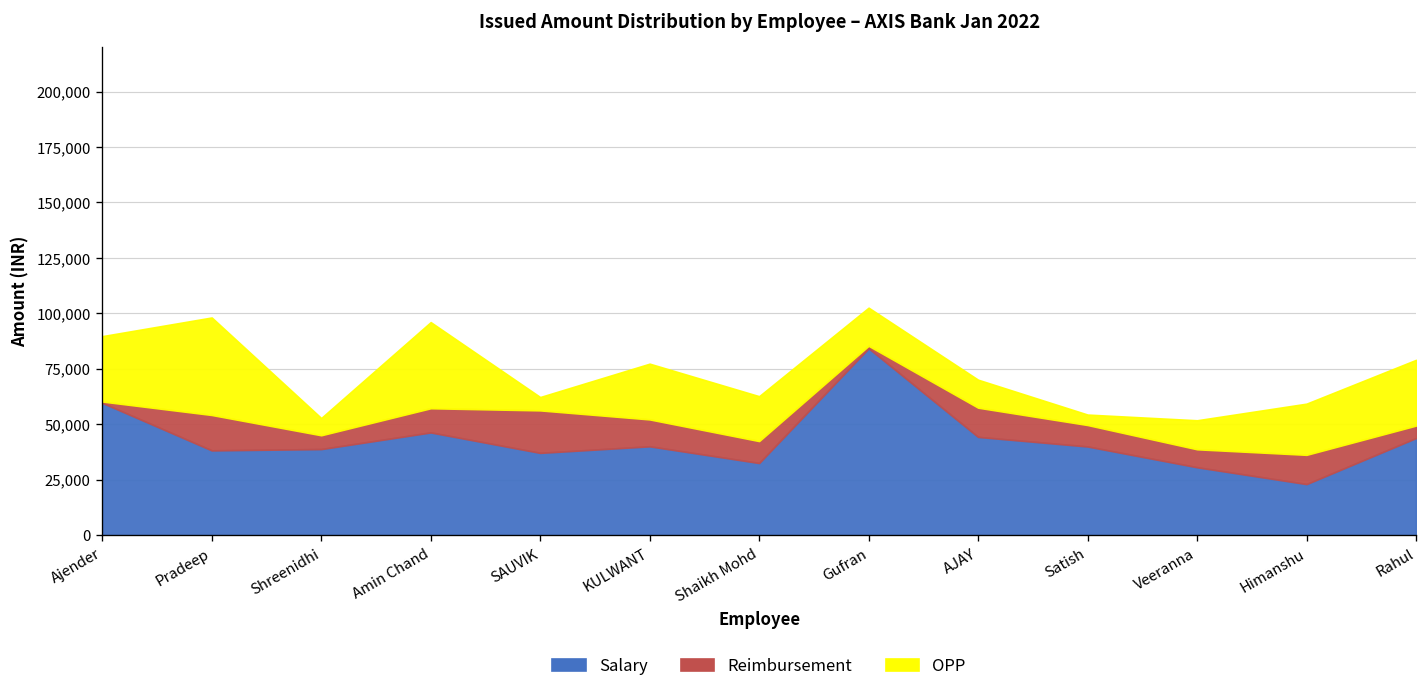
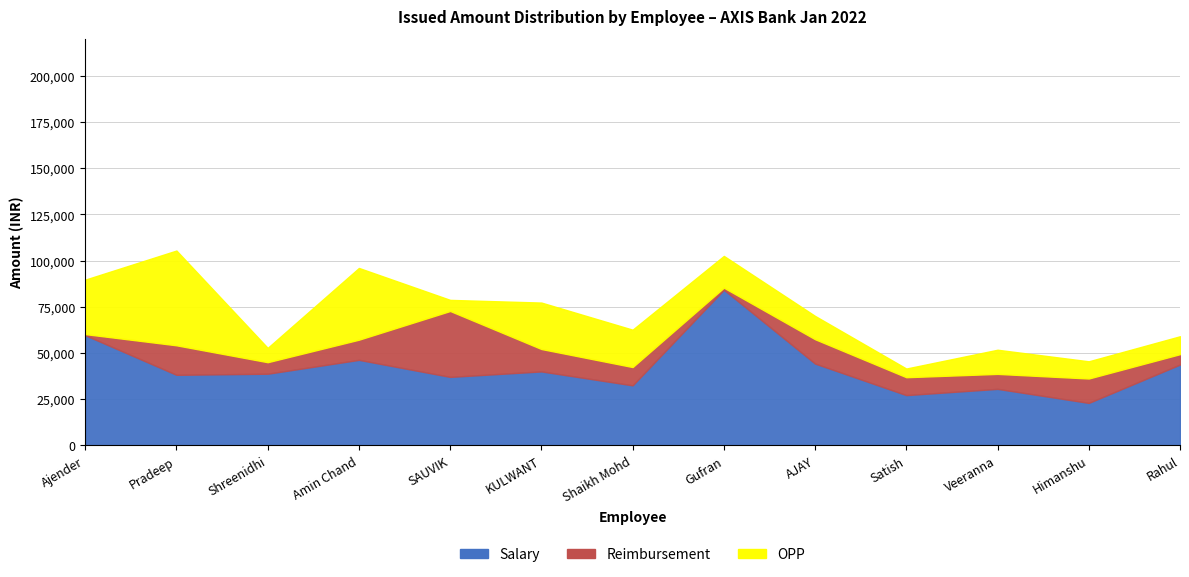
  {
    "Salary": {
      "Pradeep": "38,000",
      "Shreenidhi": "39,000",
      "Amin Chand": "46,000",
      "SAUVIK": "37,000",
      "KULWANT": "40,000",
      "Shaikh Mohd": "33,000",
      "AJAY": "44,000",
-     "Satish": "40,000",
+     "Satish": "27,000",
      "Veeranna": "31,000",
      "Himanshu": "23,000",
      "Rahul": "44,000"
    },
    "Reimbursement": {
      "Pradeep": "16,000",
      "Shreenidhi": "6,000",
      "Amin Chand": "11,000",
-     "SAUVIK": "19,000",
+     "SAUVIK": "36,000",
      "KULWANT": "12,000",
      "Shaikh Mohd": "10,000",
      "AJAY": "13,000",
      "Satish": "10,000",
      "Veeranna": "8,000",
      "Himanshu": "13,000",
      "Rahul": "6,000"
    },
    "OPP": {
      "Ajender": "29,000",
-     "Pradeep": "44,000",
+     "Pradeep": "51,000",
      "Shreenidhi": "8,000",
      "Amin Chand": "39,000",
      "SAUVIK": "6,000",
      "KULWANT": "25,000",
      "Shaikh Mohd": "20,000",
      "Gufran": "17,000",
      "AJAY": "13,000",
      "Satish": "5,000",
      "Veeranna": "13,000",
-     "Himanshu": "23,000",
-     "Rahul": "30,000"
+     "Himanshu": "9,000",
+     "Rahul": "10,000"
    }
  }
